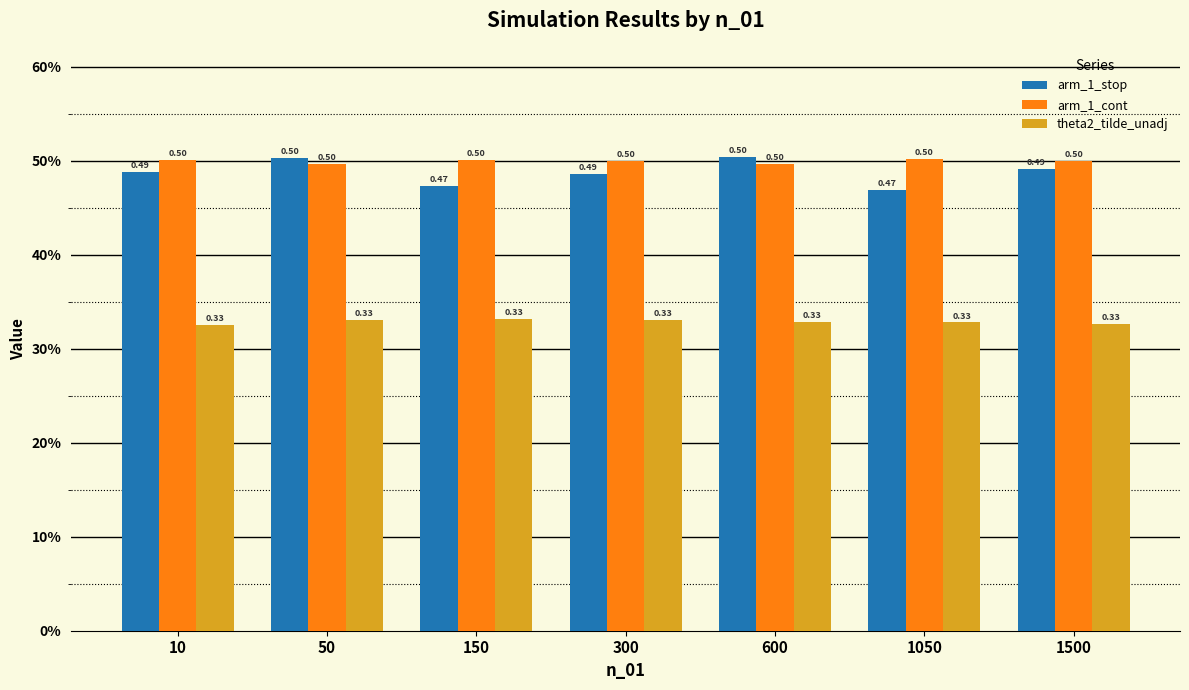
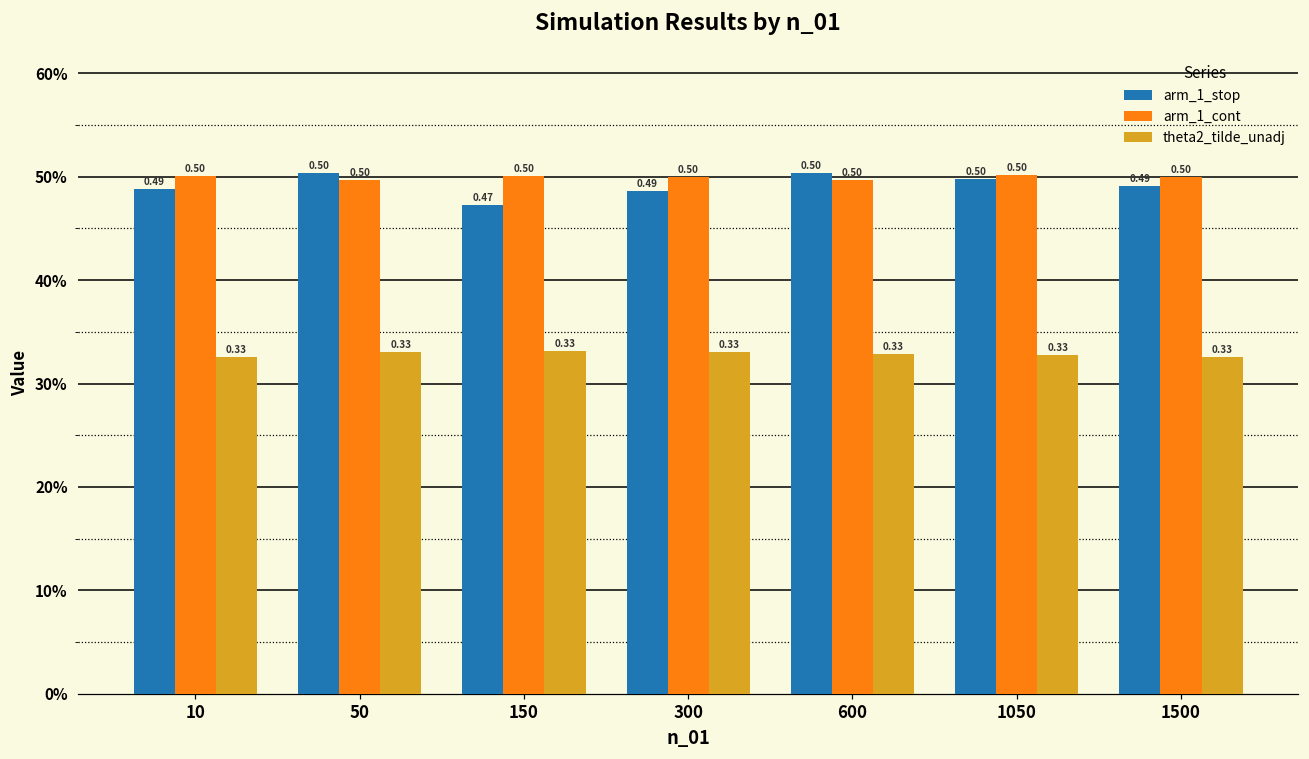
  {
    "arm_1_stop": {
      "10": 0.49,
      "50": 0.50,
      "150": 0.47,
      "300": 0.49,
      "600": 0.50,
-     "1050": 0.47,
+     "1050": 0.50,
      "1500": 0.49
    }
  }
